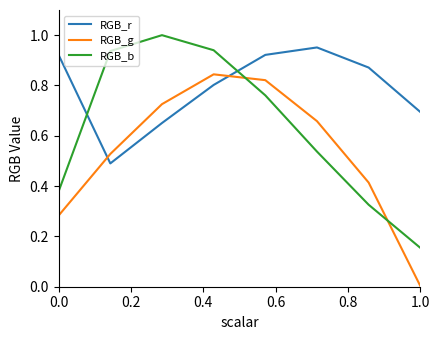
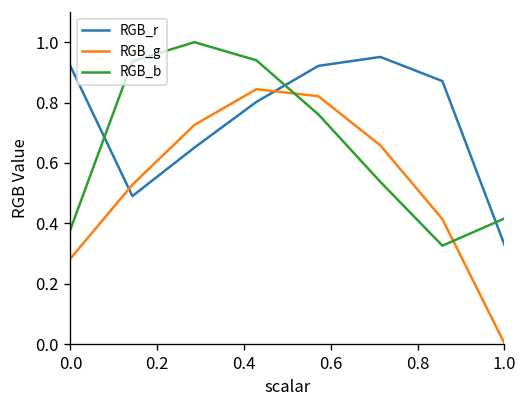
  {
    "RGB_r": {
      "0.0": 0.92,
-     "1.0": 0.69
+     "1.0": 0.33
    },
    "RGB_g": {
      "0.0": 0.28,
      "1.0": 0.00
    },
    "RGB_b": {
      "0.0": 0.38,
-     "1.0": 0.15
+     "1.0": 0.42
    }
  }
